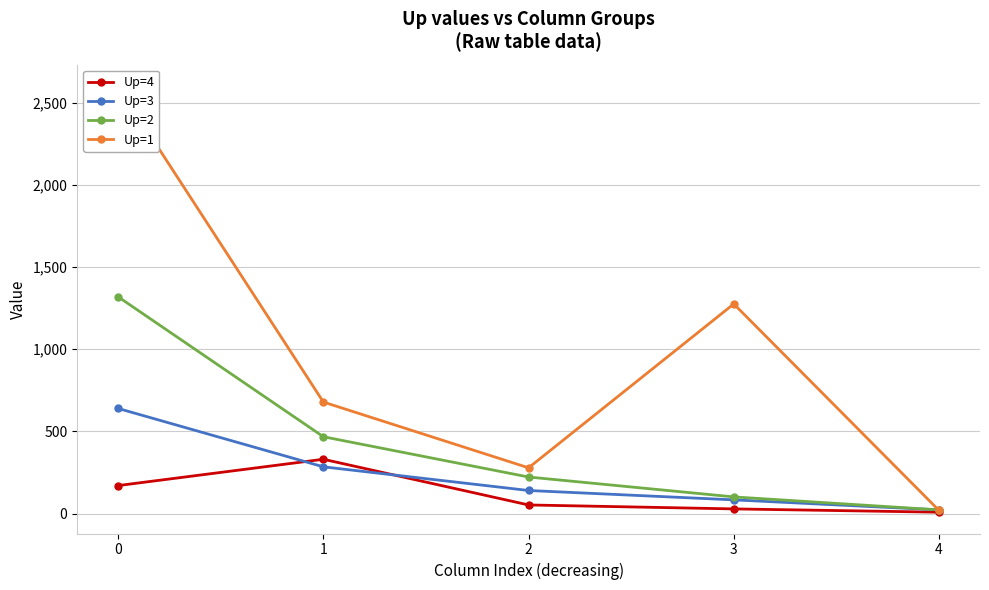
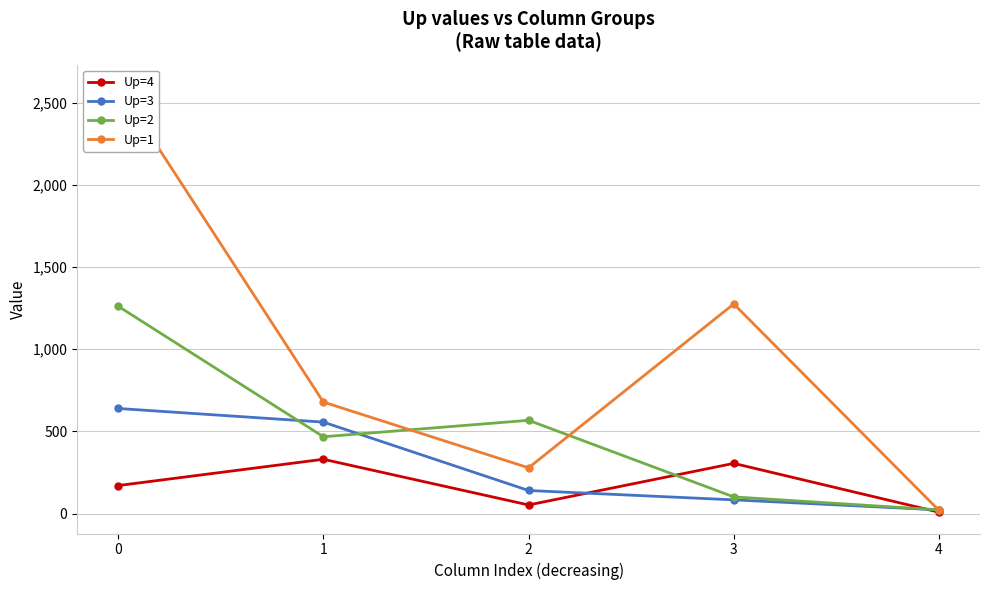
  {
    "Up=4": {
      "0": "170",
      "1": "330",
      "2": "50",
-     "3": "30"
+     "3": "310"
    },
    "Up=3": {
      "0": "640",
-     "1": "280",
+     "1": "560",
      "2": "140",
      "3": "80"
    },
    "Up=2": {
-     "0": "1,320",
+     "0": "1,260",
      "1": "470",
-     "2": "220",
+     "2": "570",
      "3": "100"
    },
    "Up=1": {
      "1": "680",
      "2": "280",
      "3": "1,280"
    }
  }
